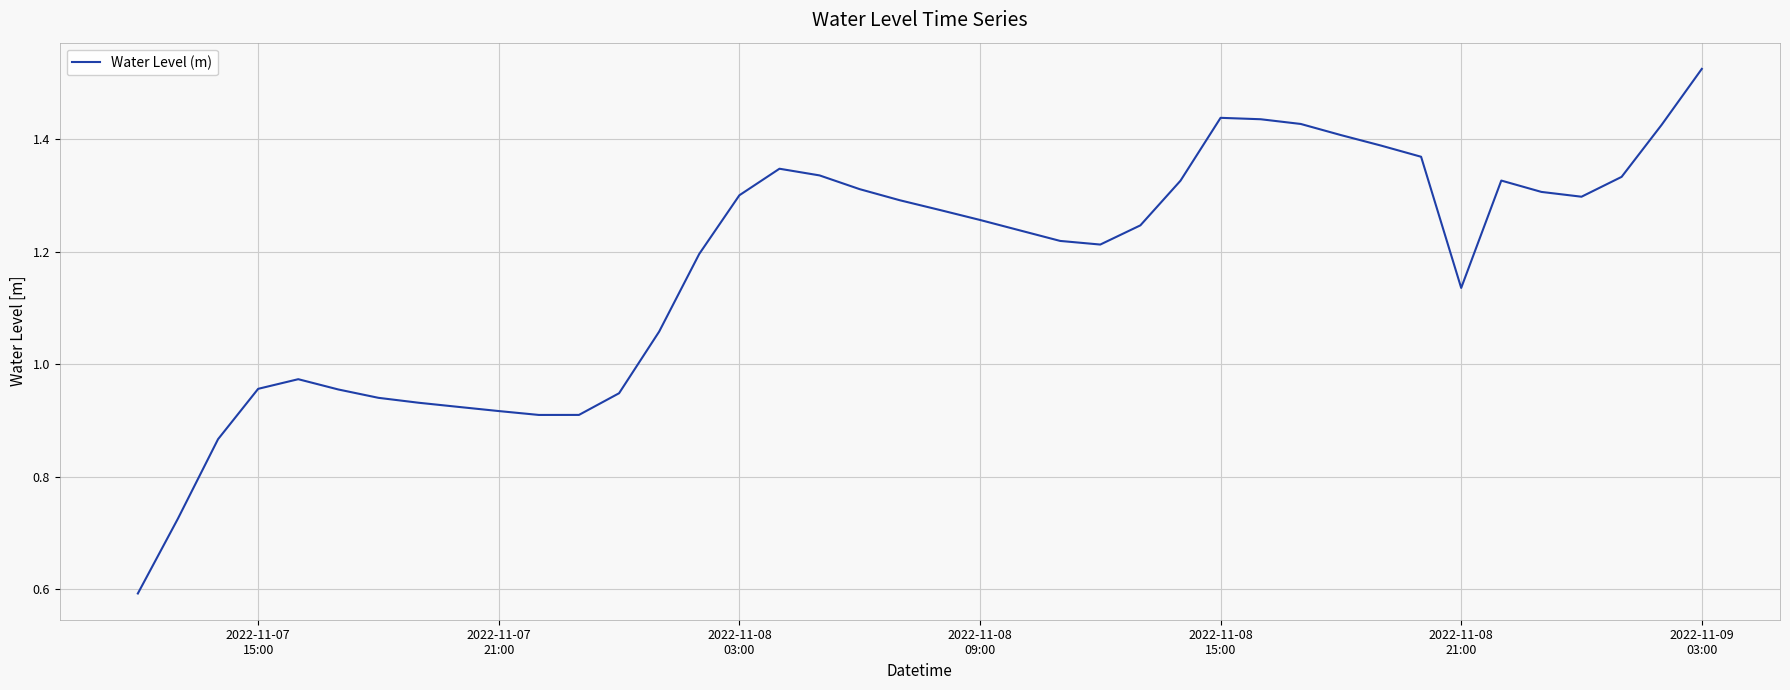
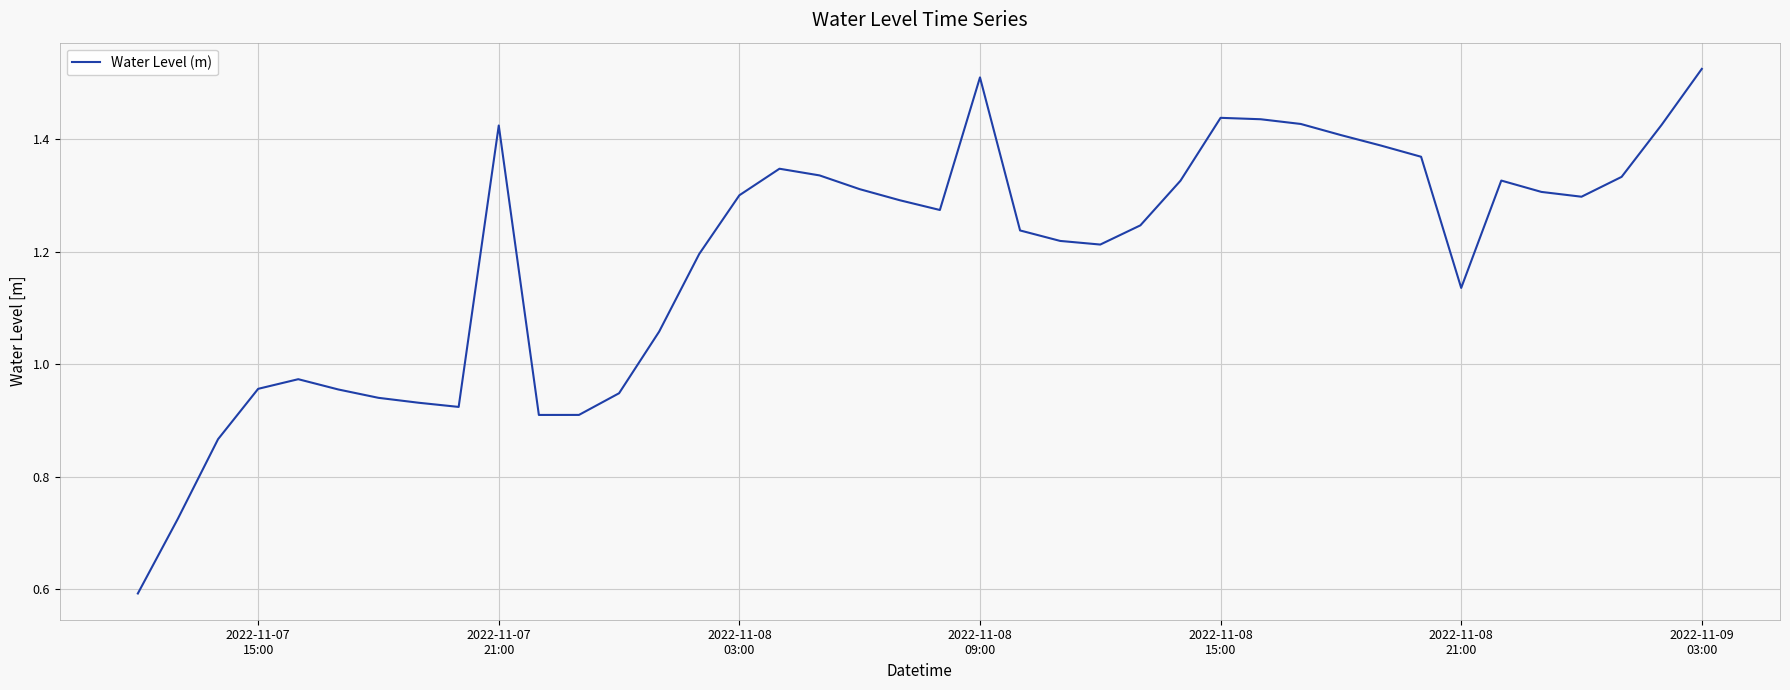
  {
    "2022-11-07 15:00": 0.96,
-   "2022-11-07 21:00": 0.92,
+   "2022-11-07 21:00": 1.42,
    "2022-11-08 03:00": 1.30,
-   "2022-11-08 09:00": 1.26,
+   "2022-11-08 09:00": 1.51,
    "2022-11-08 15:00": 1.44,
    "2022-11-08 21:00": 1.14,
    "2022-11-09 03:00": 1.52
  }
